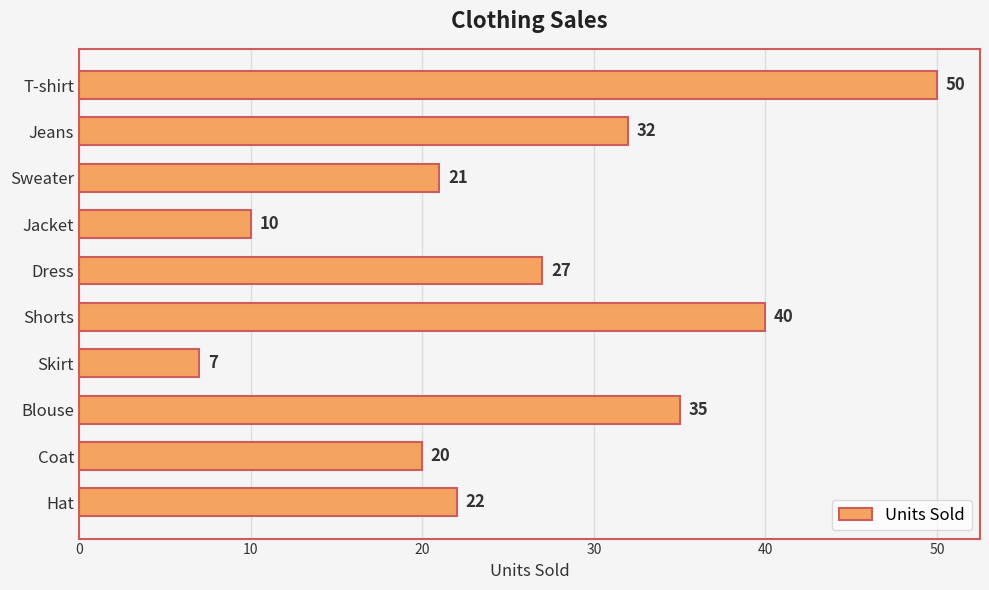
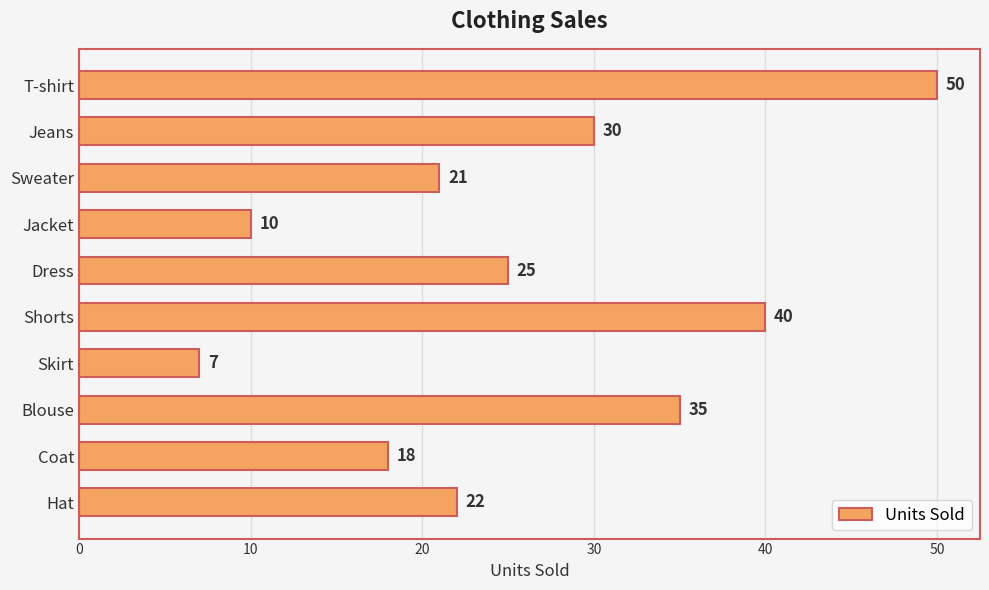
  {
    "T-shirt": 50,
-   "Jeans": 32,
+   "Jeans": 30,
    "Sweater": 21,
    "Jacket": 10,
-   "Dress": 27,
+   "Dress": 25,
    "Shorts": 40,
    "Skirt": 7,
    "Blouse": 35,
-   "Coat": 20,
+   "Coat": 18,
    "Hat": 22
  }
